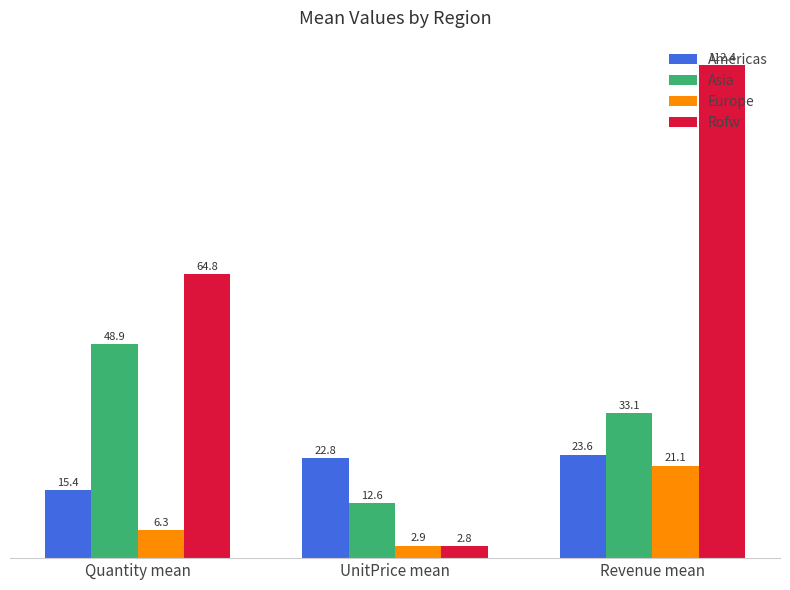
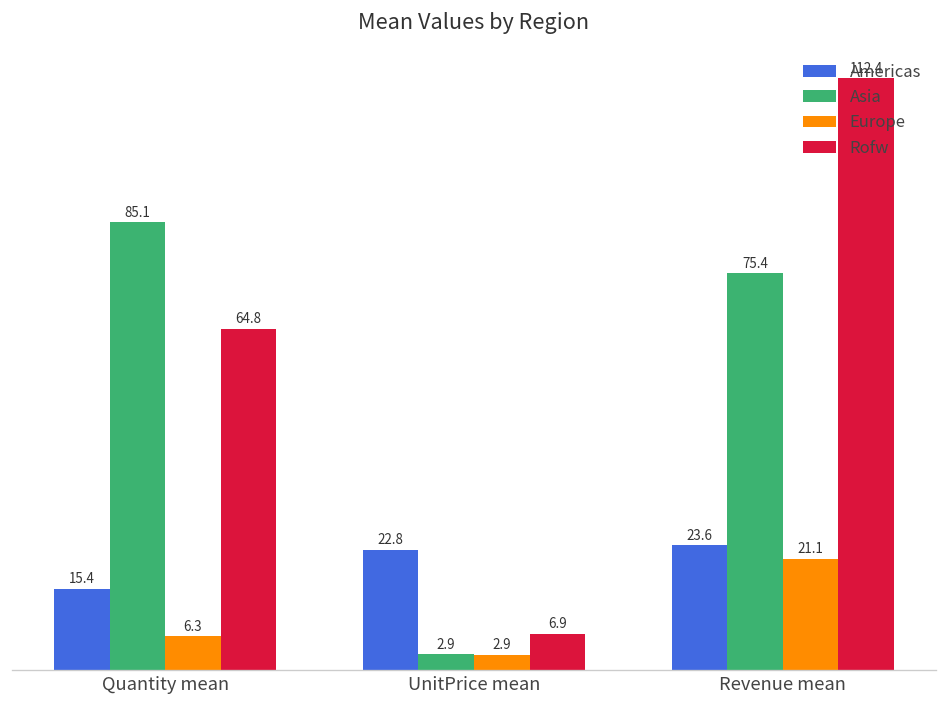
  {
    "Americas": {
      "Quantity mean": 15.4,
      "UnitPrice mean": 22.8,
      "Revenue mean": 23.6
    },
    "Asia": {
-     "Quantity mean": 48.9,
-     "UnitPrice mean": 12.6,
-     "Revenue mean": 33.1
+     "Quantity mean": 85.1,
+     "UnitPrice mean": 2.9,
+     "Revenue mean": 75.4
    },
    "Europe": {
      "Quantity mean": 6.3,
      "UnitPrice mean": 2.9,
      "Revenue mean": 21.1
    },
    "Rofw": {
      "Quantity mean": 64.8,
-     "UnitPrice mean": 2.8,
+     "UnitPrice mean": 6.9,
      "Revenue mean": 112.4
    }
  }
